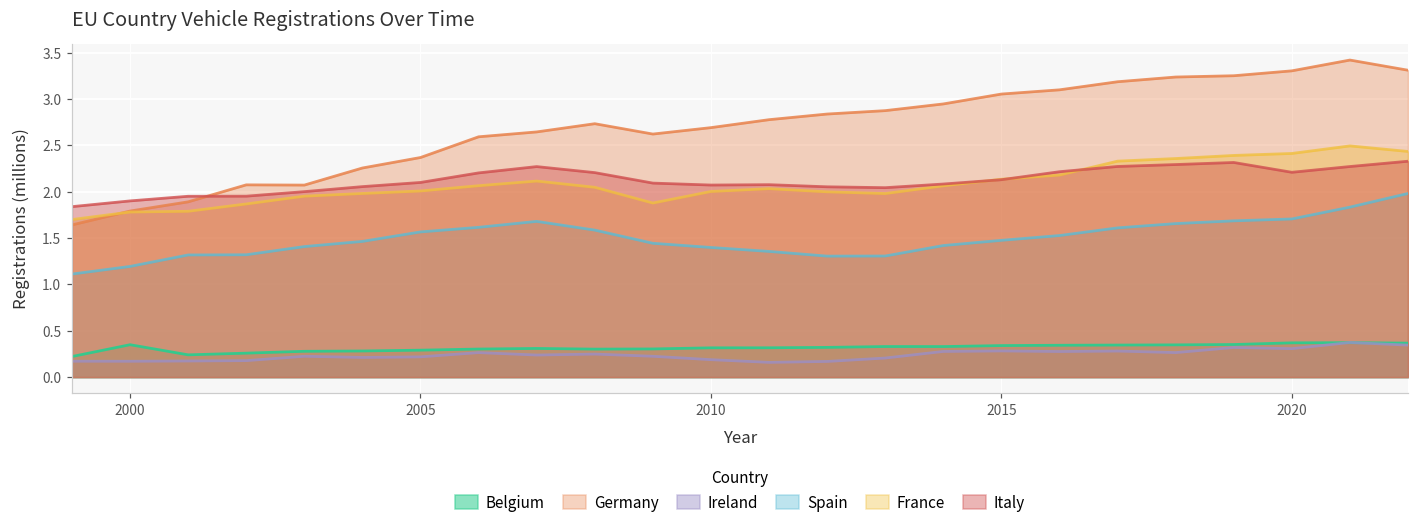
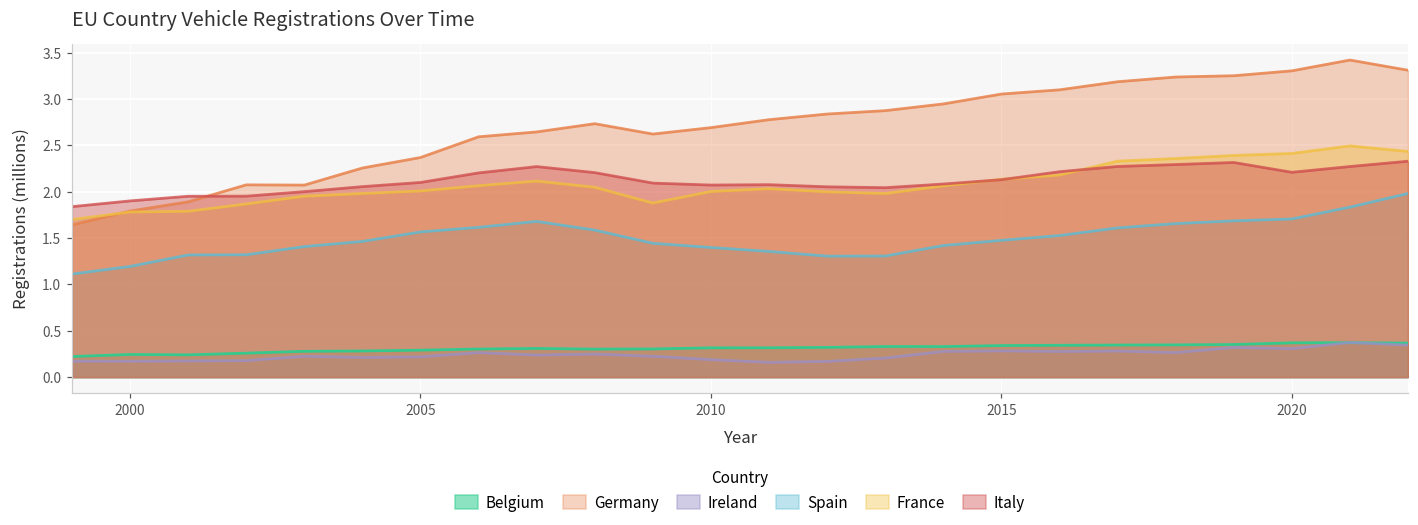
  {
    "Belgium": {
-     "2000": 0.3,
+     "2000": 0.2,
      "2005": 0.3,
      "2010": 0.3,
      "2015": 0.3,
      "2020": 0.4
    }
  }
